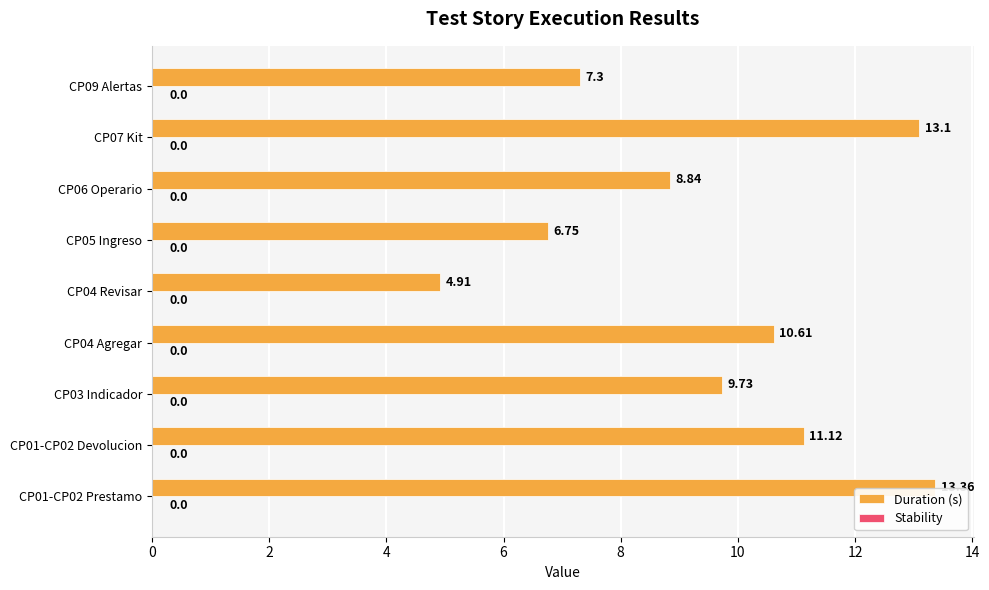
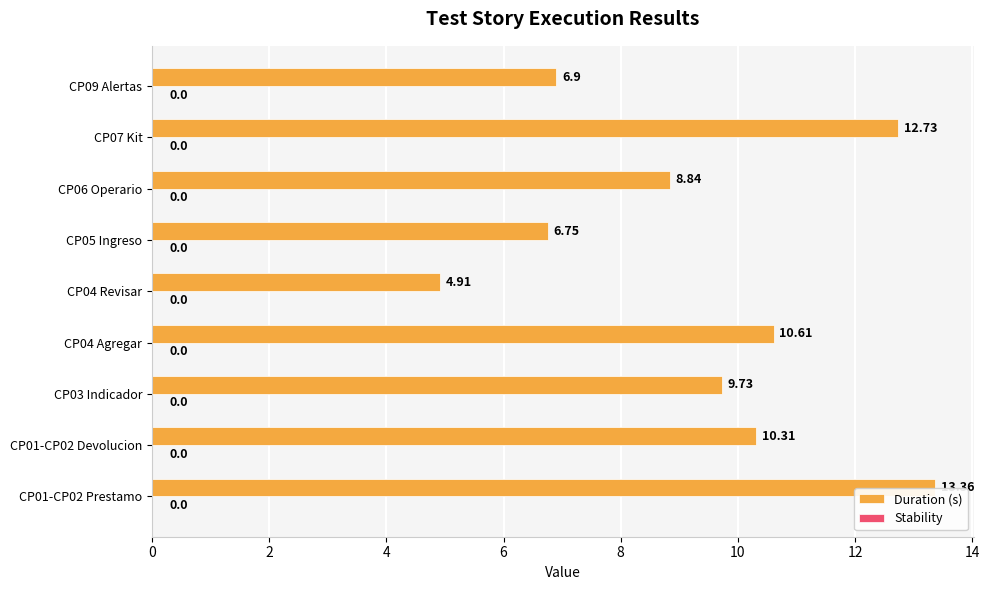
  {
    "Duration (s)": {
-     "CP09 Alertas": 7.3,
-     "CP07 Kit": 13.1,
+     "CP09 Alertas": 6.9,
+     "CP07 Kit": 12.73,
      "CP06 Operario": 8.84,
      "CP05 Ingreso": 6.75,
      "CP04 Revisar": 4.91,
      "CP04 Agregar": 10.61,
      "CP03 Indicador": 9.73,
-     "CP01-CP02 Devolucion": 11.12
+     "CP01-CP02 Devolucion": 10.31
    },
    "Stability": {
      "CP09 Alertas": 0.0,
      "CP07 Kit": 0.0,
      "CP06 Operario": 0.0,
      "CP05 Ingreso": 0.0,
      "CP04 Revisar": 0.0,
      "CP04 Agregar": 0.0,
      "CP03 Indicador": 0.0,
      "CP01-CP02 Devolucion": 0.0,
      "CP01-CP02 Prestamo": 0.0
    }
  }
